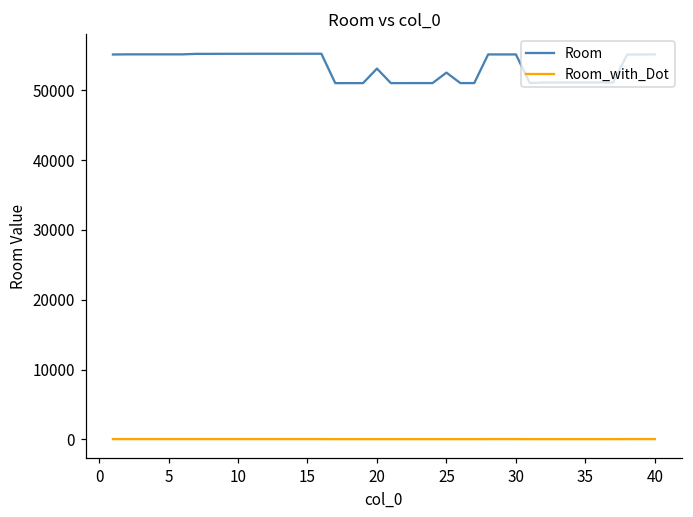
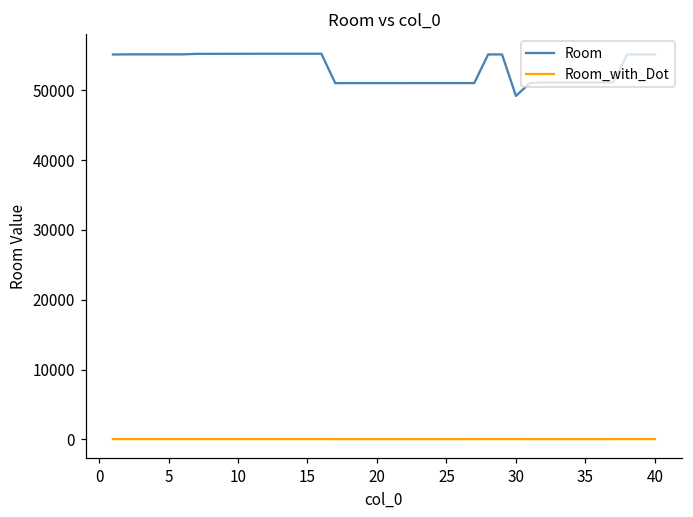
  {
    "Room": {
      "5": 55000,
      "10": 55000,
      "15": 55000,
-     "20": 53000,
-     "25": 53000,
-     "30": 55000
+     "20": 51000,
+     "25": 51000,
+     "30": 49000
    },
    "Room_with_Dot": {
      "5": 0,
      "10": 0,
      "15": 0,
      "20": 0,
      "25": 0,
      "30": 0,
      "35": 0,
      "40": 0
    }
  }
